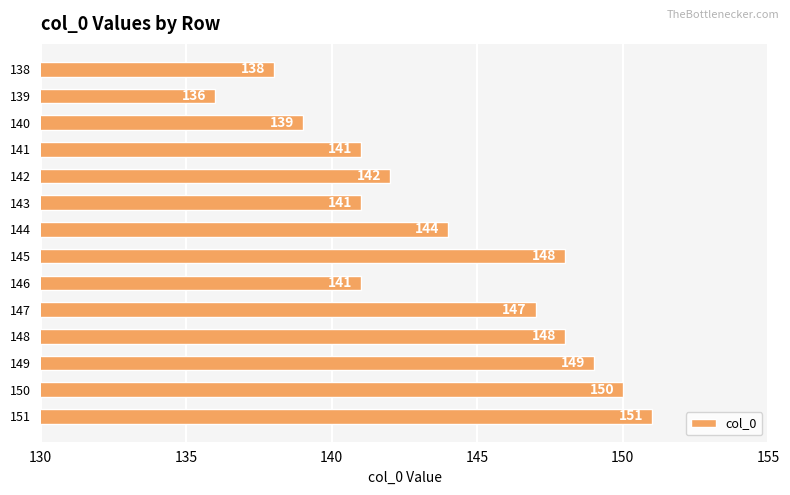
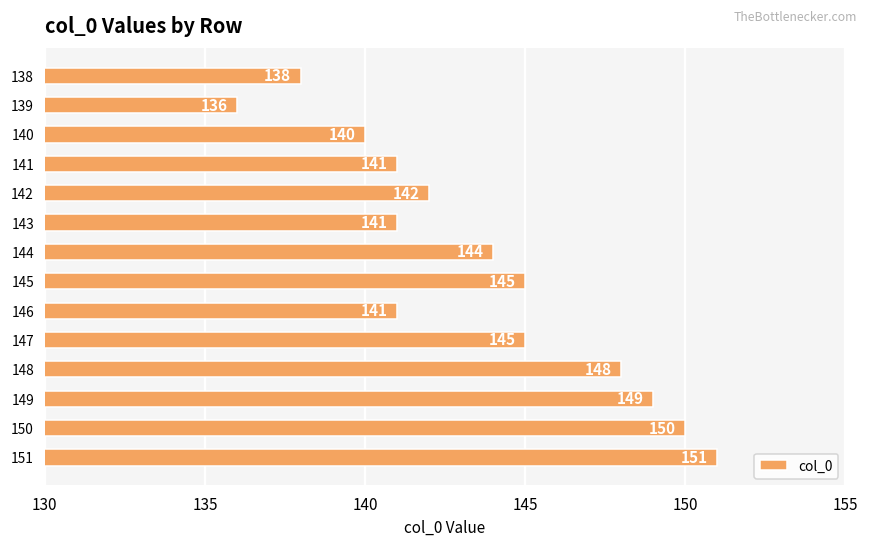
  {
    "138": 138,
    "139": 136,
-   "140": 139,
+   "140": 140,
    "141": 141,
    "142": 142,
    "143": 141,
    "144": 144,
-   "145": 148,
+   "145": 145,
    "146": 141,
-   "147": 147,
+   "147": 145,
    "148": 148,
    "149": 149,
    "150": 150,
    "151": 151
  }
